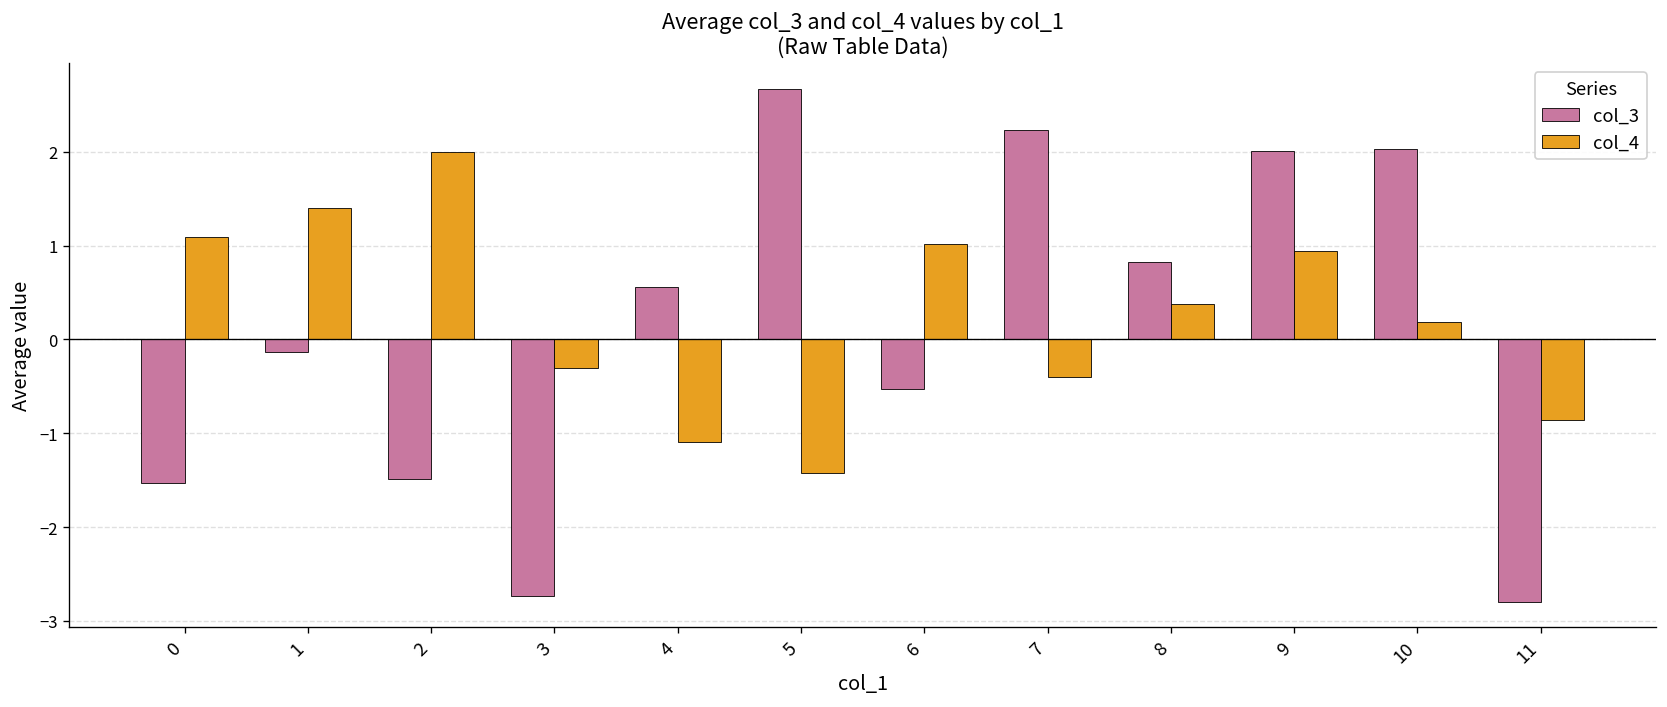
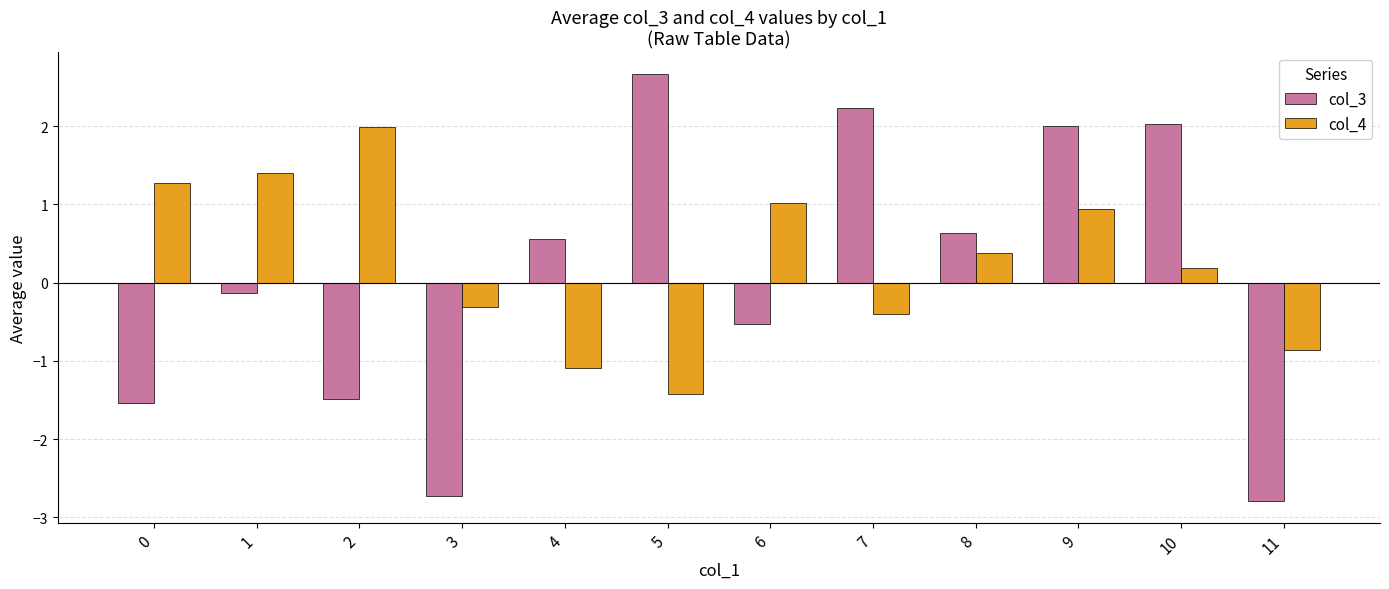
  {
    "col_3": {
      "0": -1.5,
      "1": -0.1,
      "2": -1.5,
      "3": -2.7,
      "4": 0.6,
      "5": 2.7,
      "6": -0.5,
      "7": 2.2,
-     "8": 0.8,
+     "8": 0.6,
      "9": 2.0,
      "10": 2.0,
      "11": -2.8
    },
    "col_4": {
-     "0": 1.1,
+     "0": 1.3,
      "1": 1.4,
      "2": 2.0,
      "3": -0.3,
      "4": -1.1,
      "5": -1.4,
      "6": 1.0,
      "7": -0.4,
      "8": 0.4,
      "9": 0.9,
      "10": 0.2,
      "11": -0.9
    }
  }
